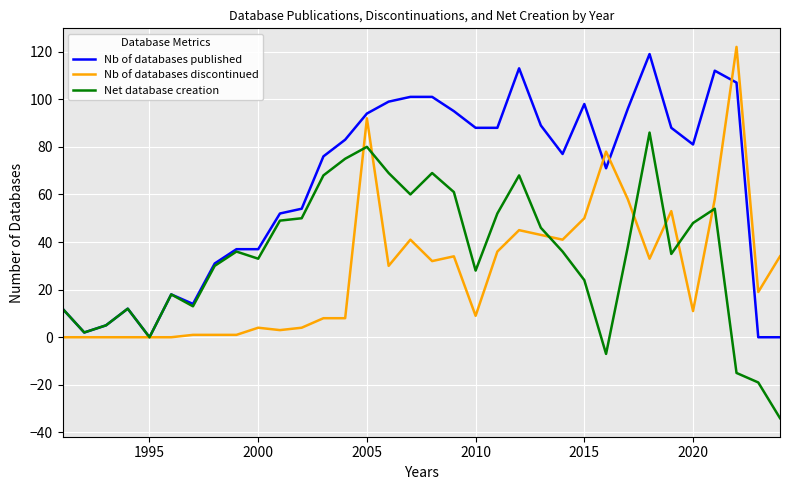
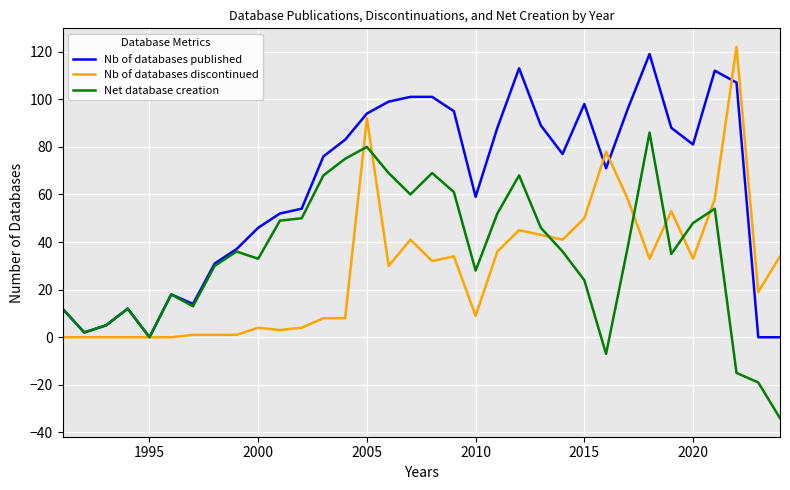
  {
    "Nb of databases published": {
-     "2000": 37,
+     "2000": 46,
      "2005": 94,
-     "2010": 88,
+     "2010": 59,
      "2015": 98,
      "2020": 81
    },
    "Nb of databases discontinued": {
      "2000": 4,
      "2005": 92,
      "2010": 9,
      "2015": 50,
-     "2020": 11
+     "2020": 33
    },
    "Net database creation": {
      "2000": 33,
      "2005": 80,
      "2010": 28,
      "2015": 24,
      "2020": 48
    }
  }
